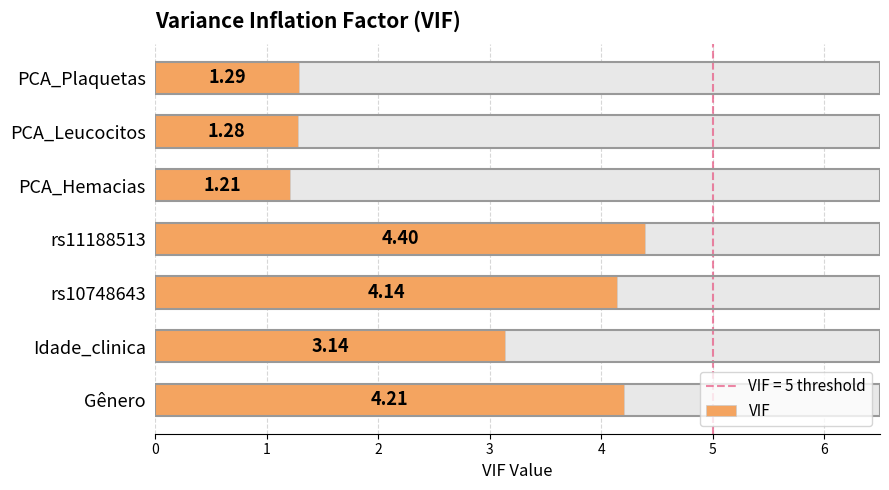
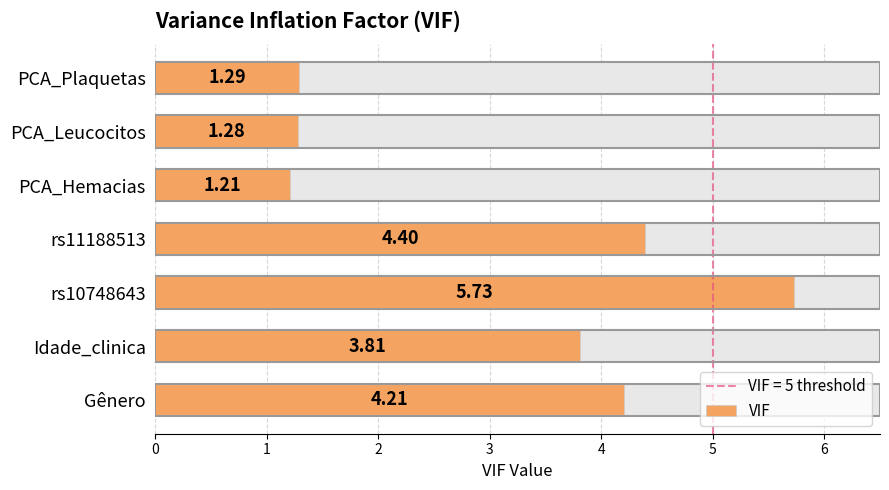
  {
    "VIF": {
-     "rs10748643": 4.14,
-     "Idade_clinica": 3.14
+     "rs10748643": 5.73,
+     "Idade_clinica": 3.81
    }
  }
